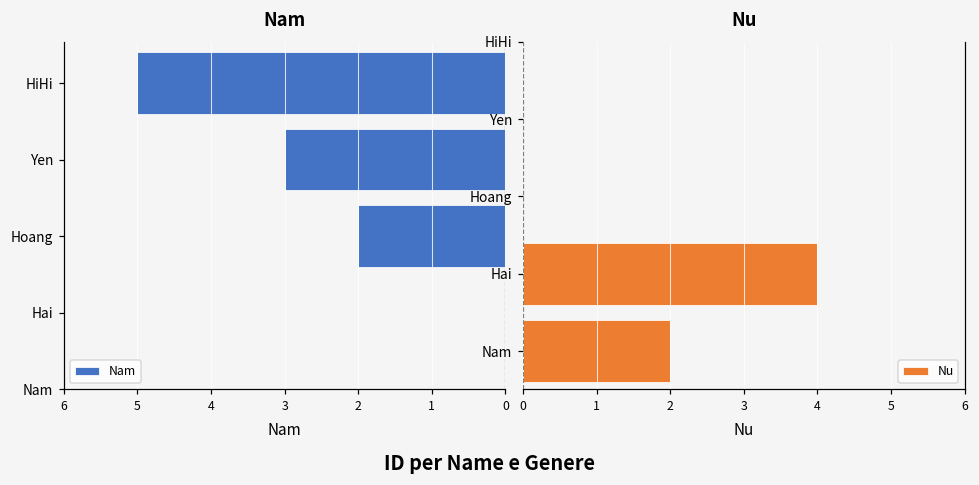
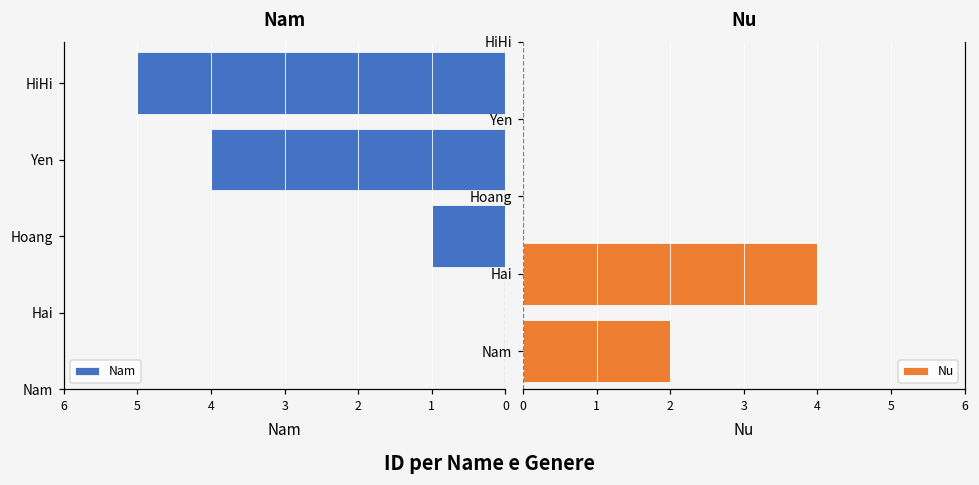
  {
    "Nam": {
      "HiHi": 5,
-     "Yen": 3,
-     "Hoang": 2
+     "Yen": 4,
+     "Hoang": 1
    }
  }
